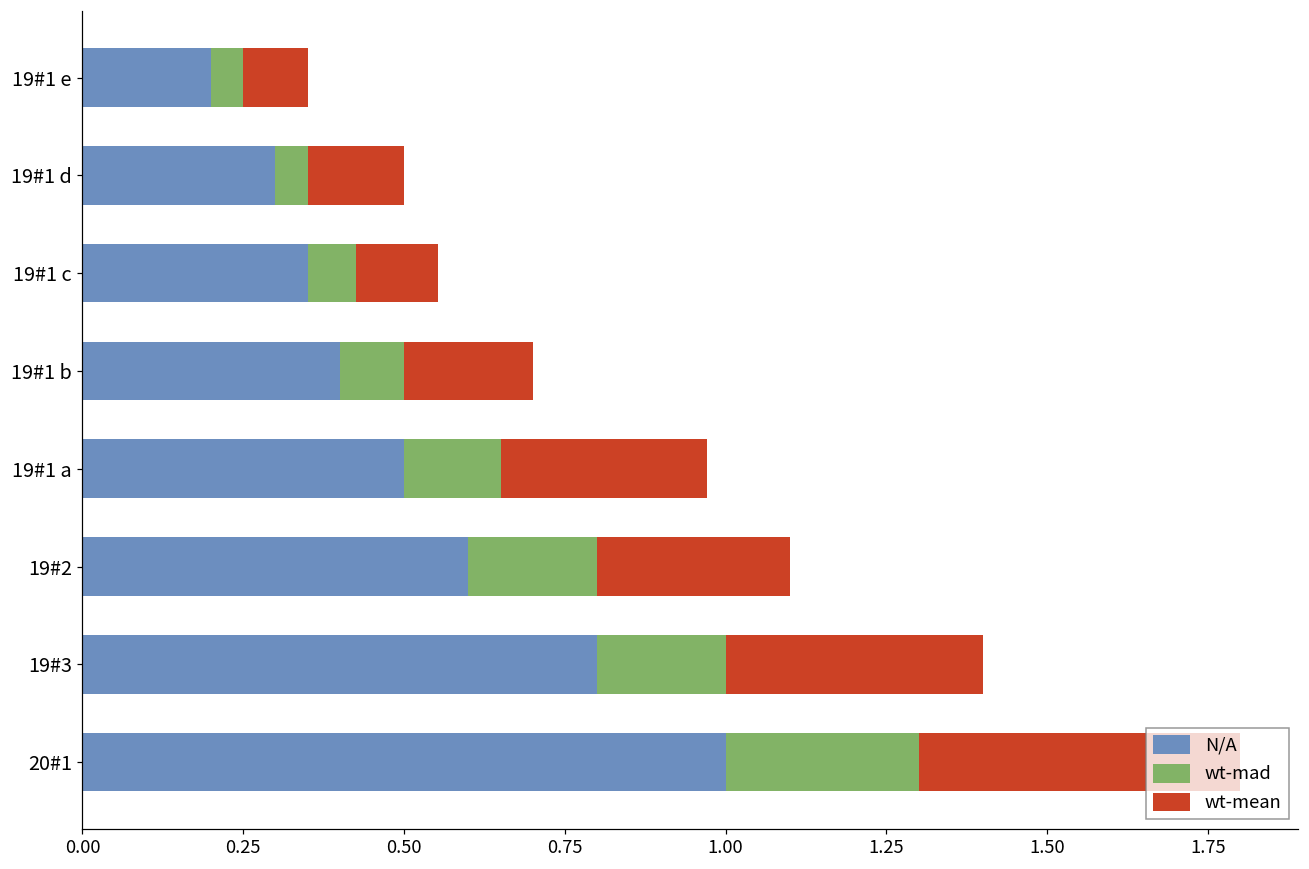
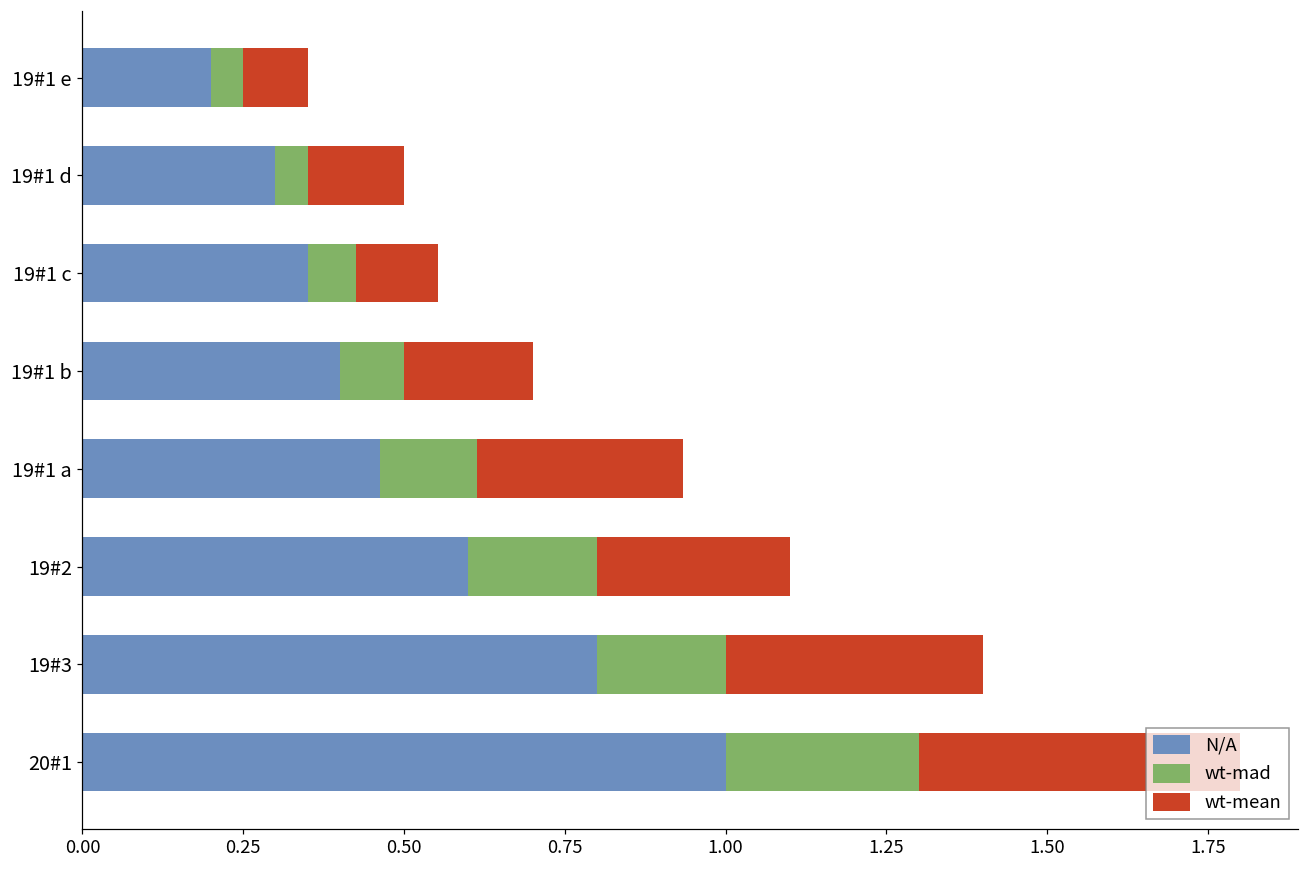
  {
    "N/A": {
      "19#1 e": 0.20,
      "19#1 d": 0.30,
      "19#1 c": 0.35,
      "19#1 b": 0.40,
-     "19#1 a": 0.50,
+     "19#1 a": 0.46,
      "19#2": 0.60,
      "19#3": 0.80,
      "20#1": 1.00
    },
    "wt-mad": {
      "19#1 e": 0.05,
      "19#1 d": 0.05,
      "19#1 c": 0.07,
      "19#1 b": 0.10,
      "19#1 a": 0.15,
      "19#2": 0.20,
      "19#3": 0.20,
      "20#1": 0.30
    },
    "wt-mean": {
      "19#1 e": 0.10,
      "19#1 d": 0.15,
      "19#1 c": 0.13,
      "19#1 b": 0.20,
      "19#1 a": 0.32,
      "19#2": 0.30,
      "19#3": 0.40
    }
  }
